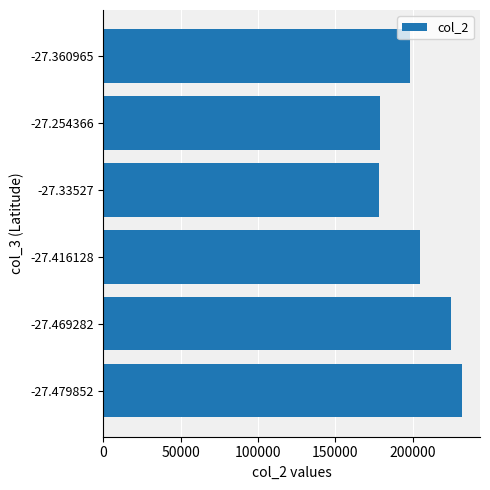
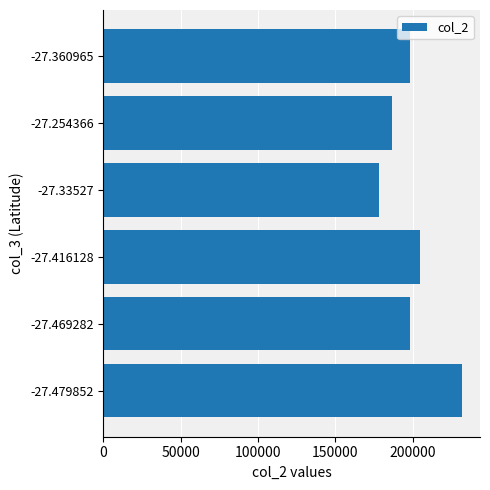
  {
    "-27.360965": 198000,
-   "-27.254366": 179000,
+   "-27.254366": 187000,
    "-27.33527": 178000,
    "-27.416128": 205000,
-   "-27.469282": 225000,
+   "-27.469282": 198000,
    "-27.479852": 232000
  }
